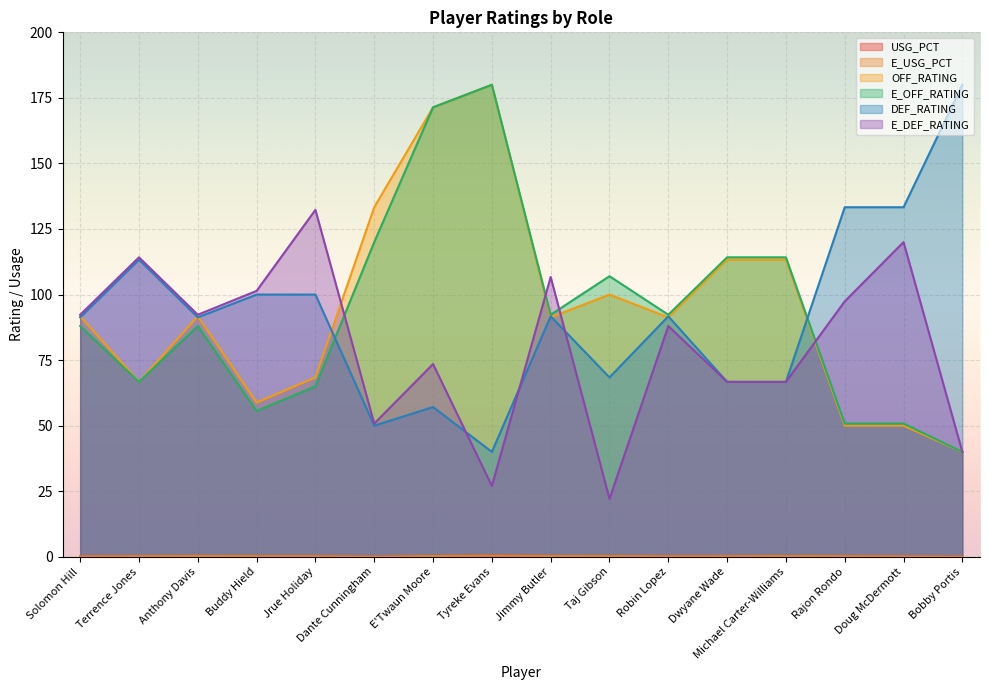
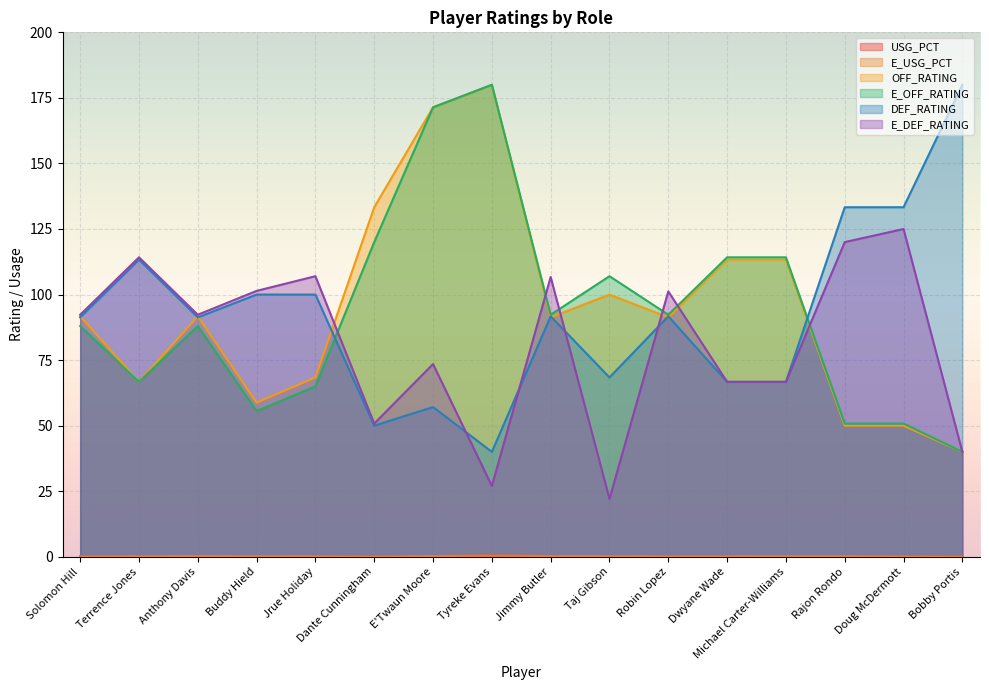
  {
    "E_DEF_RATING": {
      "Buddy Hield": 101,
-     "Jrue Holiday": 132,
+     "Jrue Holiday": 107,
      "E'Twaun Moore": 74,
      "Tyreke Evans": 27,
      "Jimmy Butler": 107,
      "Taj Gibson": 22,
-     "Robin Lopez": 88,
-     "Rajon Rondo": 97,
-     "Doug McDermott": 120
+     "Robin Lopez": 101,
+     "Rajon Rondo": 120,
+     "Doug McDermott": 125
    }
  }
